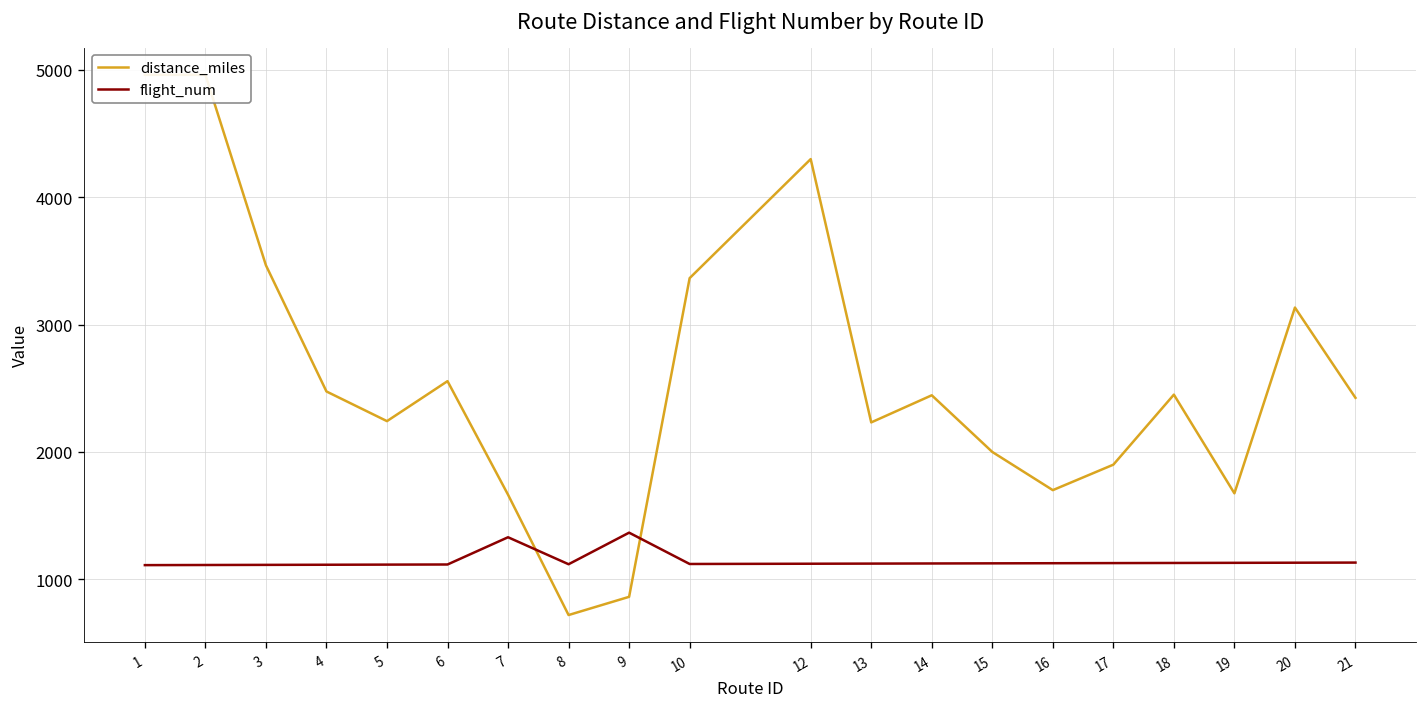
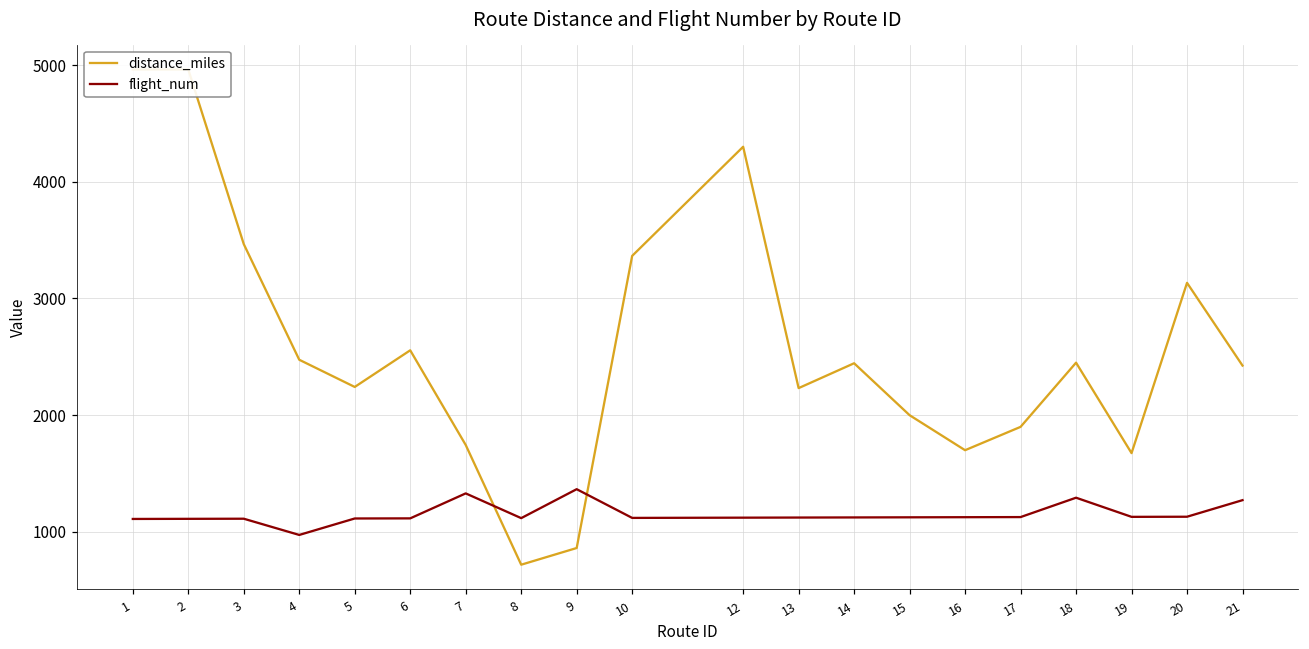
  {
    "distance_miles": {
      "3": 3470,
      "4": 2480,
      "5": 2240,
      "6": 2560,
-     "7": 1660,
+     "7": 1750,
      "8": 720,
      "9": 860,
      "10": 3370,
      "12": 4300,
      "13": 2230,
      "14": 2450,
      "15": 2000,
      "16": 1700,
      "17": 1900,
      "18": 2450,
      "19": 1680,
      "20": 3130,
      "21": 2430
    },
    "flight_num": {
      "1": 1110,
      "2": 1110,
      "3": 1110,
-     "4": 1110,
+     "4": 970,
      "5": 1120,
      "6": 1120,
      "7": 1330,
      "8": 1120,
      "9": 1370,
      "10": 1120,
      "12": 1120,
      "13": 1120,
      "14": 1120,
      "15": 1130,
      "16": 1130,
      "17": 1130,
-     "18": 1130,
+     "18": 1290,
      "19": 1130,
      "20": 1130,
-     "21": 1130
+     "21": 1270
    }
  }
